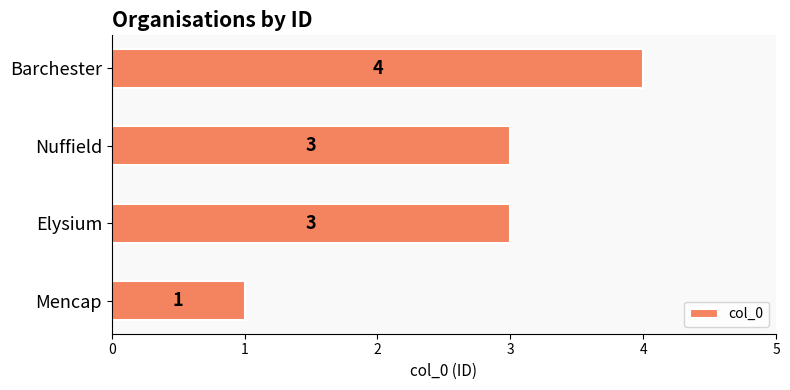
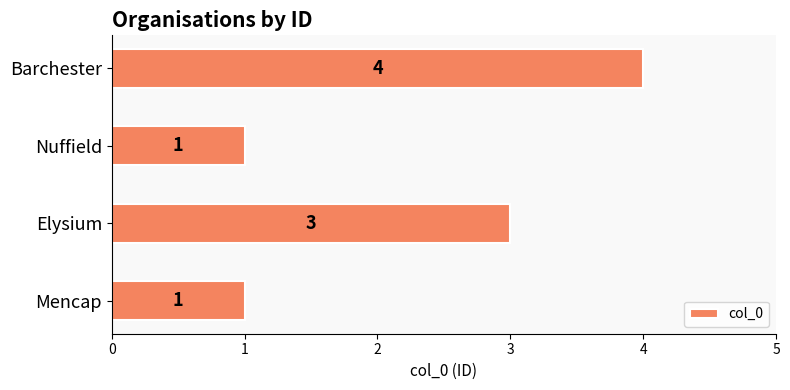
  {
    "Barchester": 4,
-   "Nuffield": 3,
+   "Nuffield": 1,
    "Elysium": 3,
    "Mencap": 1
  }
